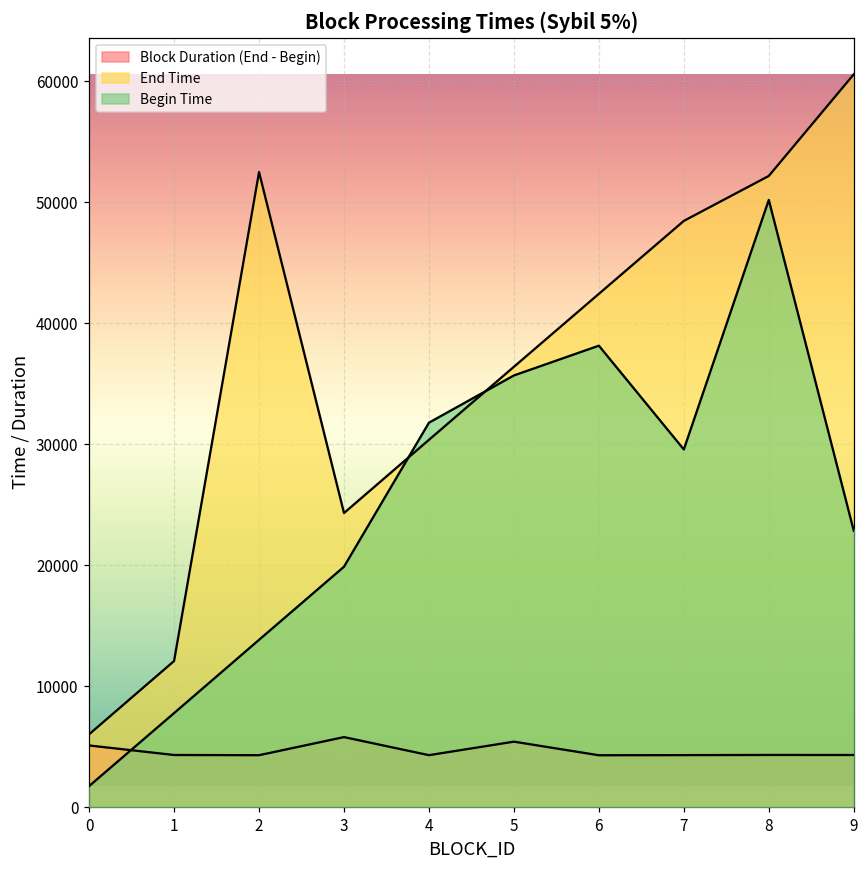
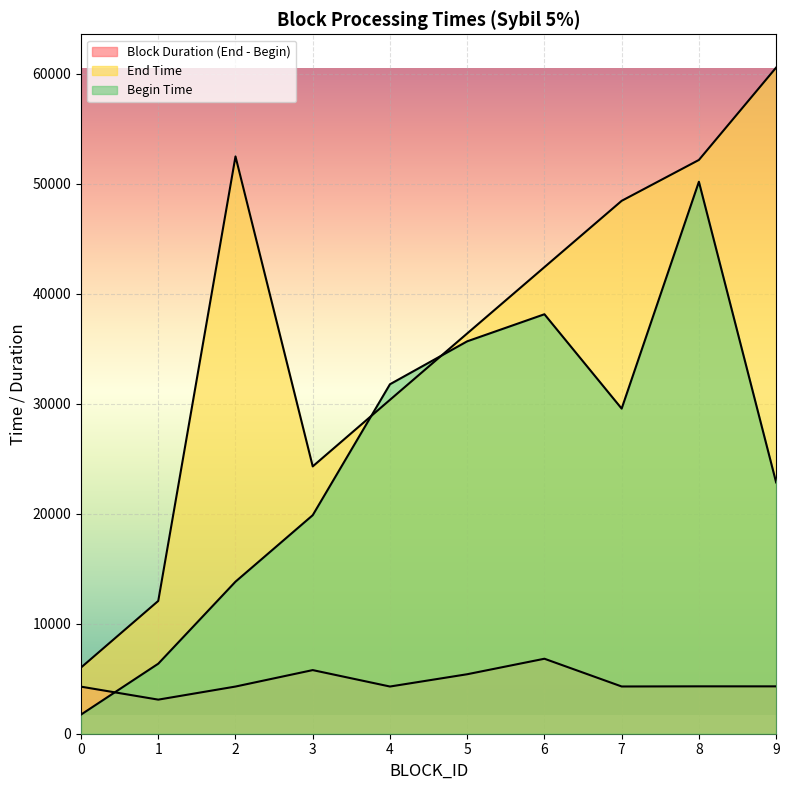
  {
    "Block Duration (End - Begin)": {
-     "0": 5100,
-     "1": 4300,
+     "0": 4300,
+     "1": 3100,
      "2": 4300,
      "3": 5800,
      "4": 4300,
      "5": 5400,
-     "6": 4300,
+     "6": 6800,
      "7": 4300,
      "8": 4300,
      "9": 4300
    },
    "End Time": {
      "0": 6000,
      "1": 12100,
      "2": 52500,
      "3": 24300,
      "4": 30400,
      "5": 36400,
      "6": 42400,
      "7": 48500,
      "8": 52200,
      "9": 60600
    },
    "Begin Time": {
      "0": 1700,
-     "1": 7800,
+     "1": 6400,
      "2": 13800,
      "3": 19900,
      "4": 31800,
      "5": 35700,
      "6": 38100,
      "7": 29600,
      "8": 50200,
      "9": 22900
    }
  }
